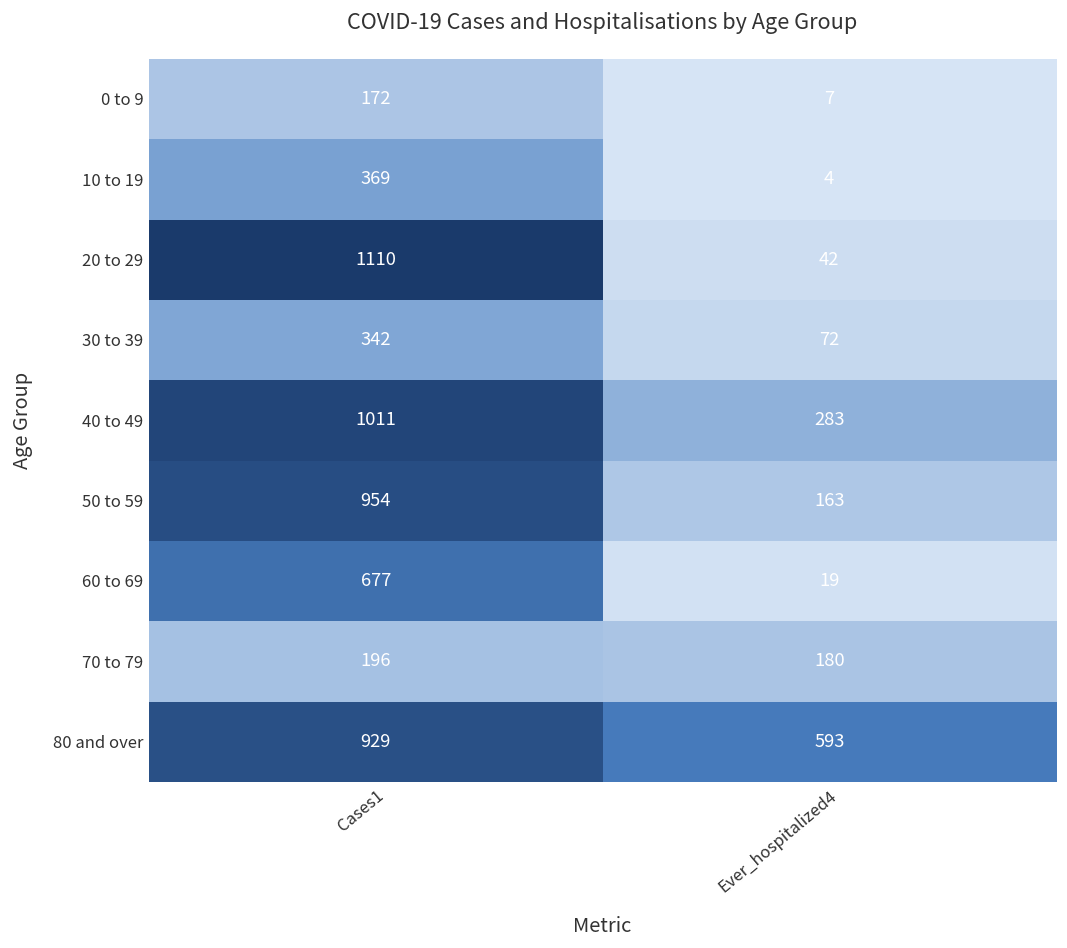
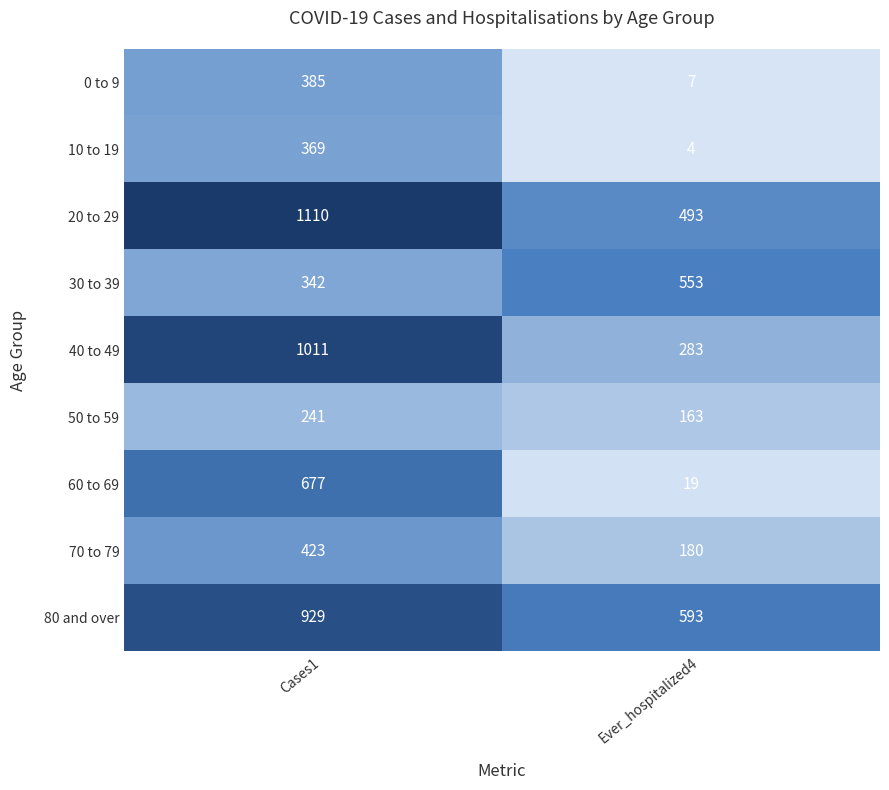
  {
    "0 to 9": {
-     "Cases1": 172
+     "Cases1": 385
    },
    "10 to 19": {
      "Cases1": 369
    },
    "20 to 29": {
      "Cases1": 1110,
-     "Ever_hospitalized4": 42
+     "Ever_hospitalized4": 493
    },
    "30 to 39": {
      "Cases1": 342,
-     "Ever_hospitalized4": 72
+     "Ever_hospitalized4": 553
    },
    "40 to 49": {
      "Cases1": 1011,
      "Ever_hospitalized4": 283
    },
    "50 to 59": {
-     "Cases1": 954,
+     "Cases1": 241,
      "Ever_hospitalized4": 163
    },
    "60 to 69": {
      "Cases1": 677
    },
    "70 to 79": {
-     "Cases1": 196,
+     "Cases1": 423,
      "Ever_hospitalized4": 180
    },
    "80 and over": {
      "Cases1": 929,
      "Ever_hospitalized4": 593
    }
  }
